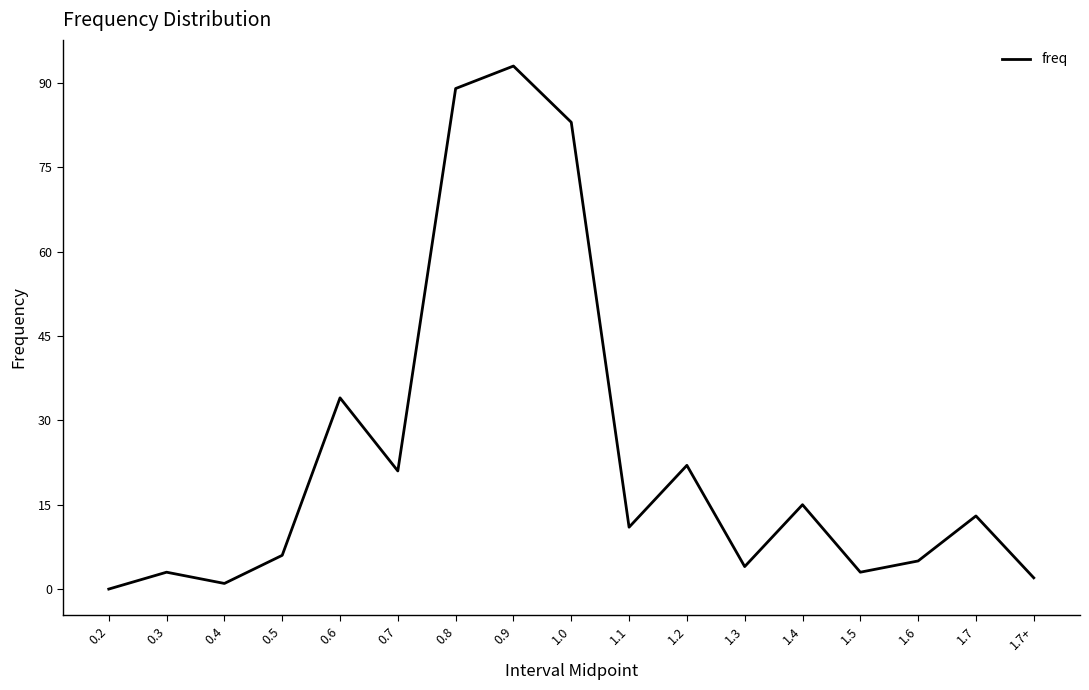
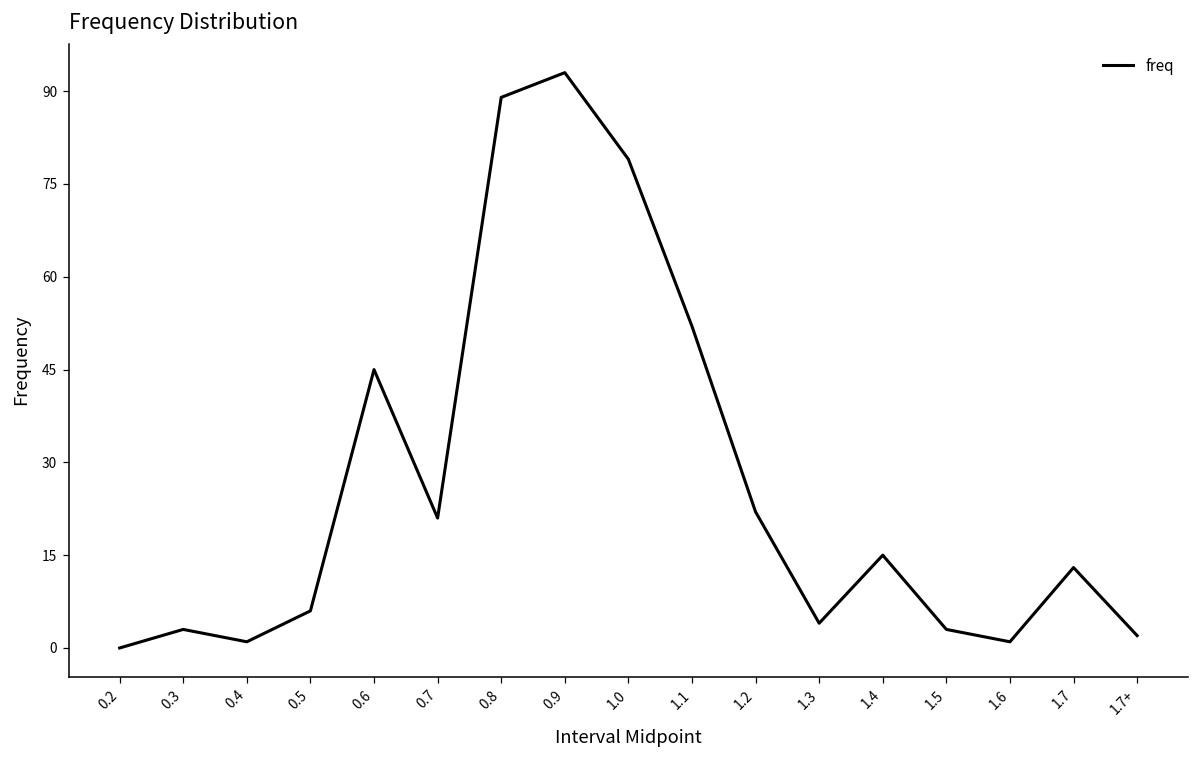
  {
    "0.2": 0,
    "0.3": 3,
    "0.4": 1,
    "0.5": 6,
-   "0.6": 34,
+   "0.6": 45,
    "0.7": 21,
    "0.8": 89,
    "0.9": 93,
-   "1.0": 83,
-   "1.1": 11,
+   "1.0": 79,
+   "1.1": 52,
    "1.2": 22,
    "1.3": 4,
    "1.4": 15,
    "1.5": 3,
-   "1.6": 5,
+   "1.6": 1,
    "1.7": 13,
    "1.7+": 2
  }
